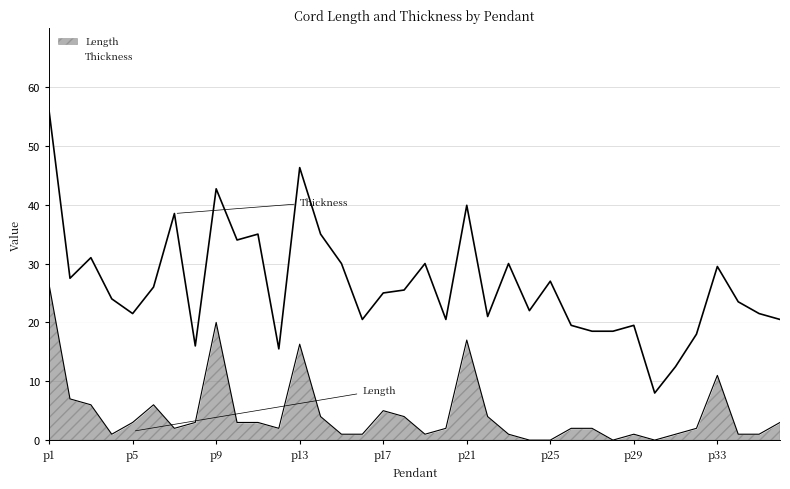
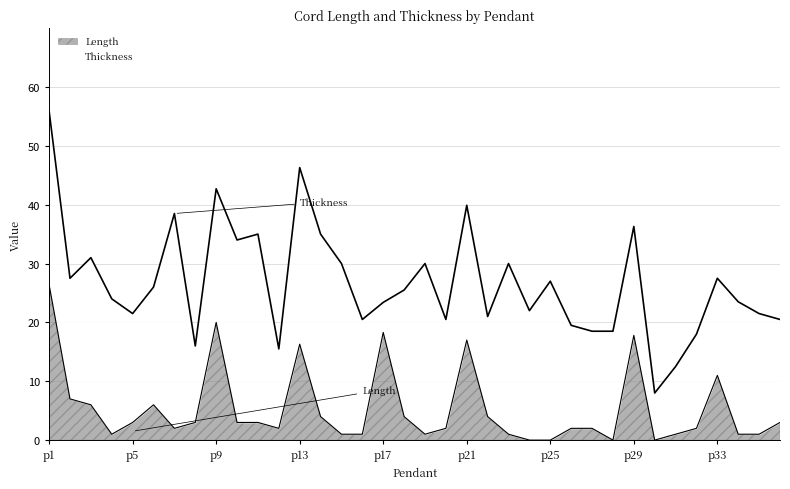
  {
    "Length": {
      "p1": 26,
      "p5": 3,
      "p9": 20,
      "p13": 16,
-     "p17": 5,
+     "p17": 18,
      "p21": 17,
      "p25": 0,
-     "p29": 1,
+     "p29": 18,
      "p33": 11
    },
    "Thickness": {
      "p1": 30,
      "p5": 19,
      "p9": 23,
      "p13": 30,
-     "p17": 20,
+     "p17": 5,
      "p21": 23,
      "p25": 27,
      "p29": 18,
-     "p33": 19
+     "p33": 17
    }
  }
